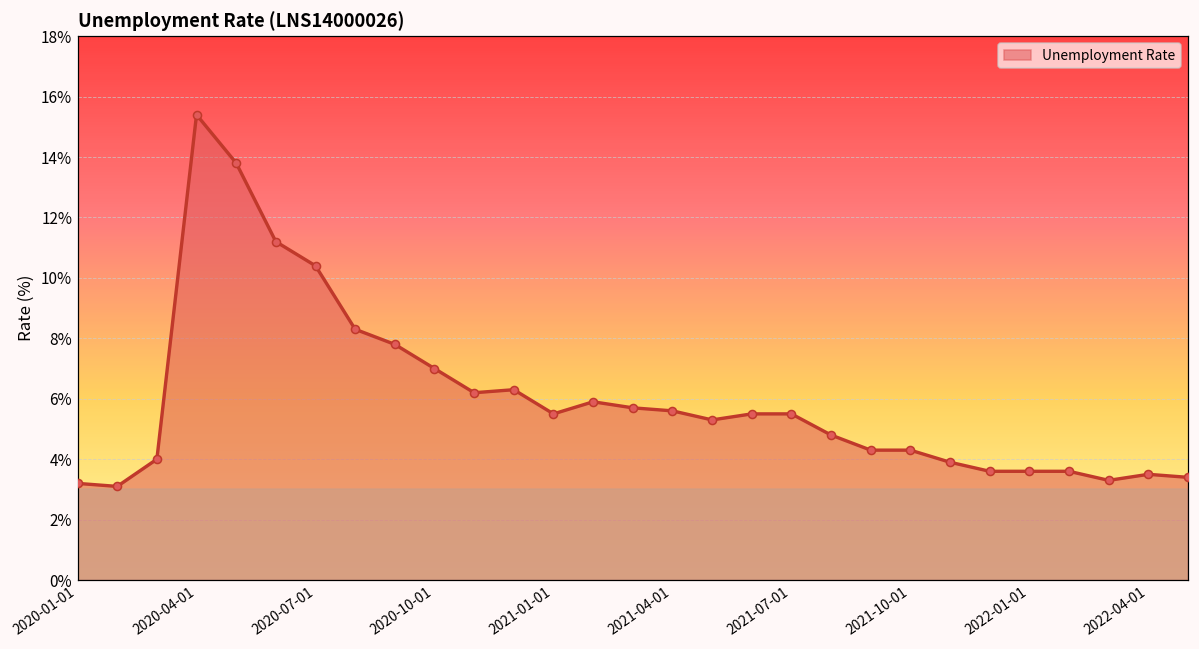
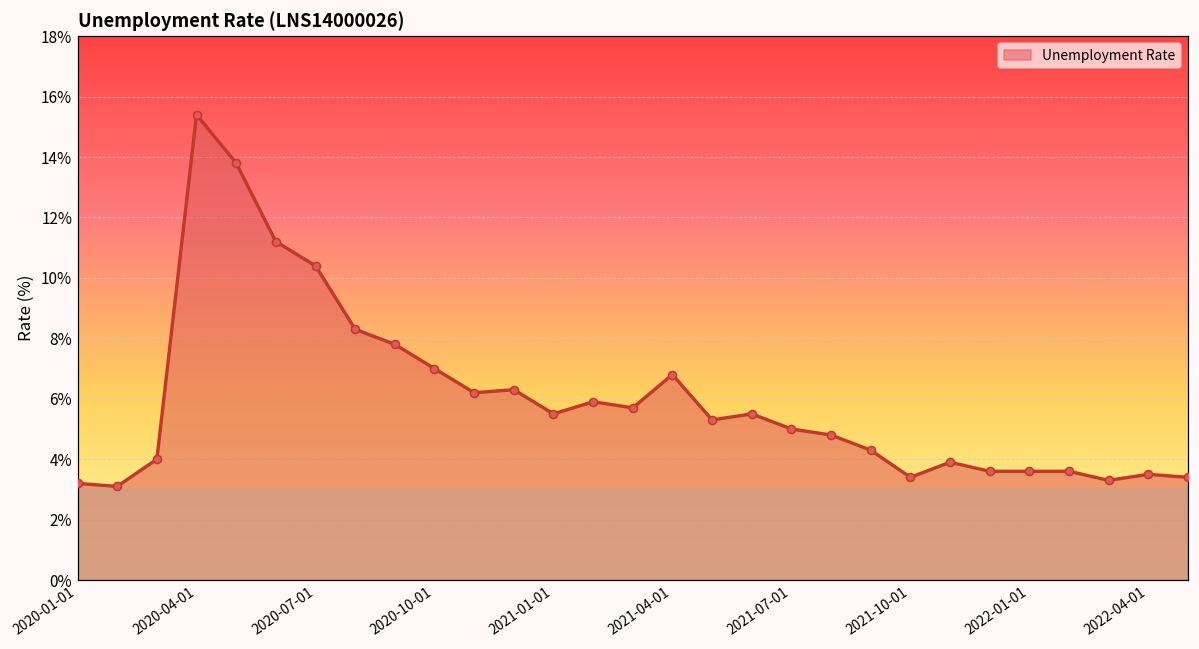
  {
    "2020-01-01": "3.2%",
    "2020-04-01": "15.4%",
    "2020-07-01": "10.4%",
    "2020-10-01": "7.0%",
    "2021-01-01": "5.5%",
-   "2021-04-01": "5.6%",
-   "2021-07-01": "5.5%",
-   "2021-10-01": "4.3%",
+   "2021-04-01": "6.8%",
+   "2021-07-01": "5.0%",
+   "2021-10-01": "3.4%",
    "2022-01-01": "3.6%",
    "2022-04-01": "3.5%"
  }
